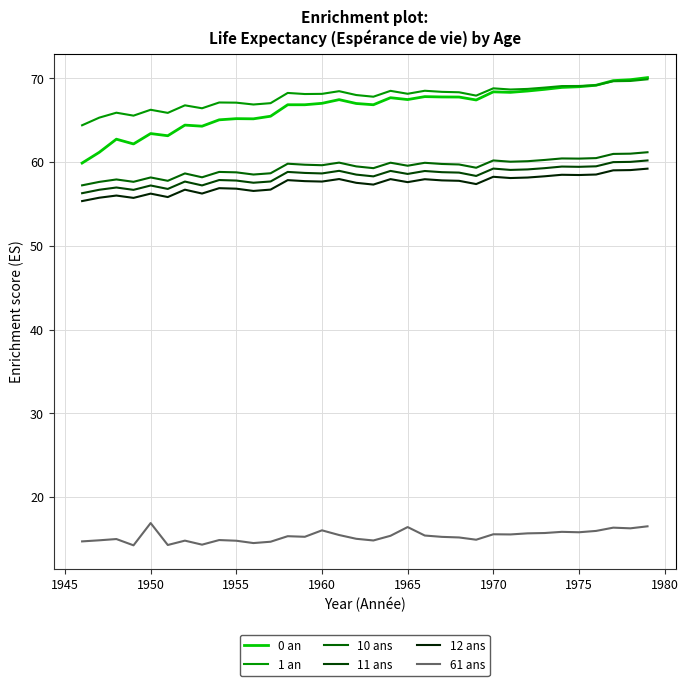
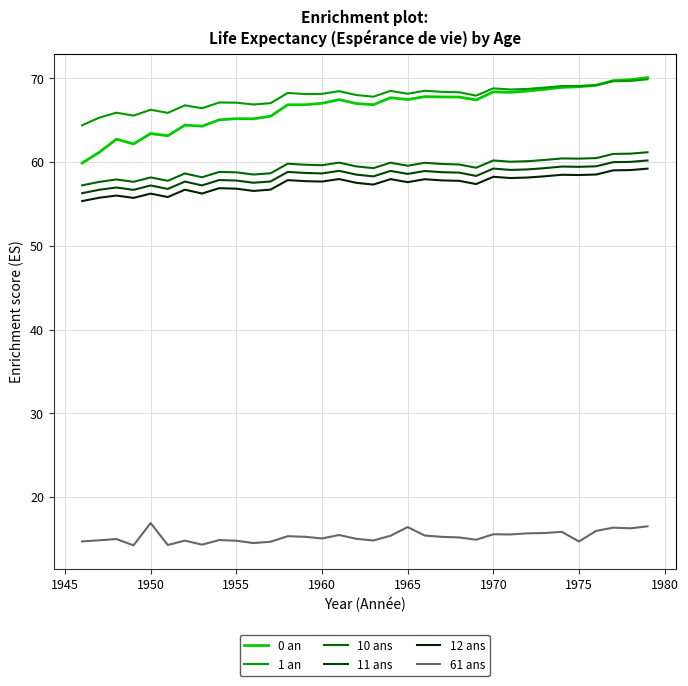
  {
    "61 ans": {
      "1950": 17,
      "1955": 15,
-     "1960": 16,
+     "1960": 15,
      "1965": 16,
      "1970": 16,
-     "1975": 16
+     "1975": 15
    }
  }
